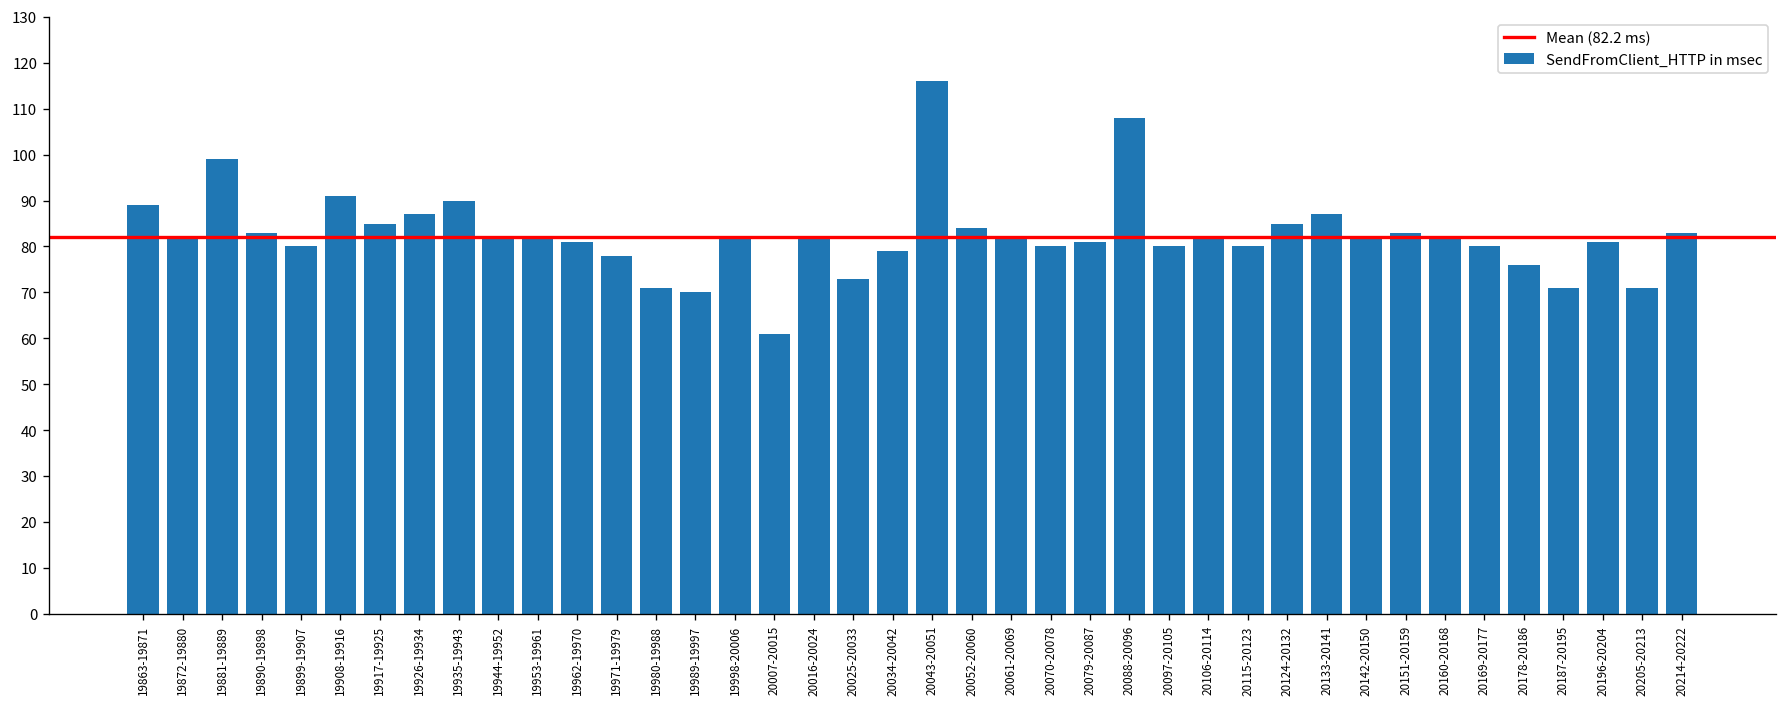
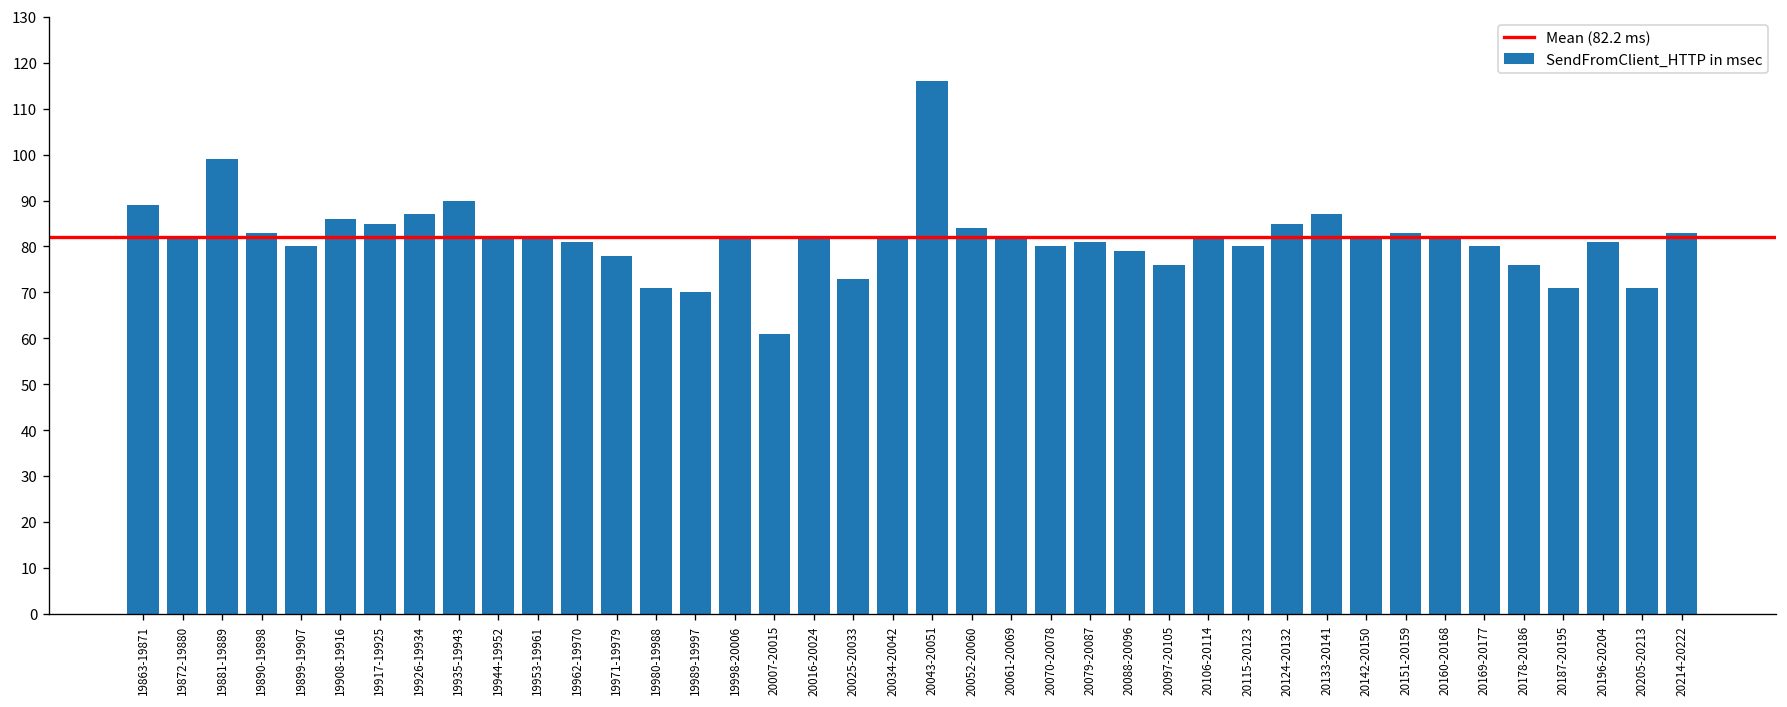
  {
    "19863-19871": 89,
    "19872-19880": 82,
    "19881-19889": 99,
    "19890-19898": 83,
    "19899-19907": 80,
-   "19908-19916": 91,
+   "19908-19916": 86,
    "19917-19925": 85,
    "19926-19934": 87,
    "19935-19943": 90,
    "19944-19952": 82,
    "19953-19961": 82,
    "19962-19970": 81,
    "19971-19979": 78,
    "19980-19988": 71,
    "19989-19997": 70,
    "19998-20006": 82,
    "20007-20015": 61,
    "20016-20024": 82,
    "20025-20033": 73,
-   "20034-20042": 79,
+   "20034-20042": 82,
    "20043-20051": 116,
    "20052-20060": 84,
    "20061-20069": 82,
    "20070-20078": 80,
    "20079-20087": 81,
-   "20088-20096": 108,
-   "20097-20105": 80,
+   "20088-20096": 79,
+   "20097-20105": 76,
    "20106-20114": 82,
    "20115-20123": 80,
    "20124-20132": 85,
    "20133-20141": 87,
    "20142-20150": 82,
    "20151-20159": 83,
    "20160-20168": 82,
    "20169-20177": 80,
    "20178-20186": 76,
    "20187-20195": 71,
    "20196-20204": 81,
    "20205-20213": 71,
    "20214-20222": 83
  }
